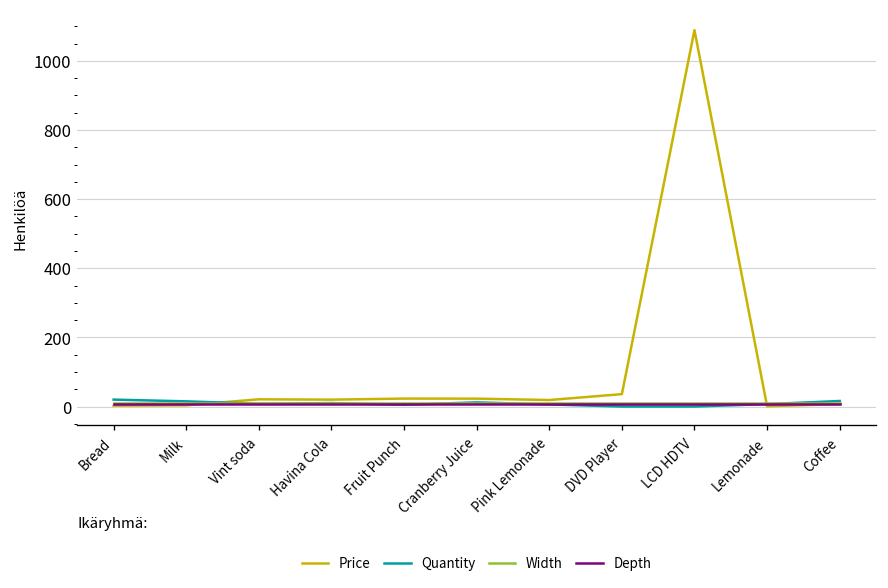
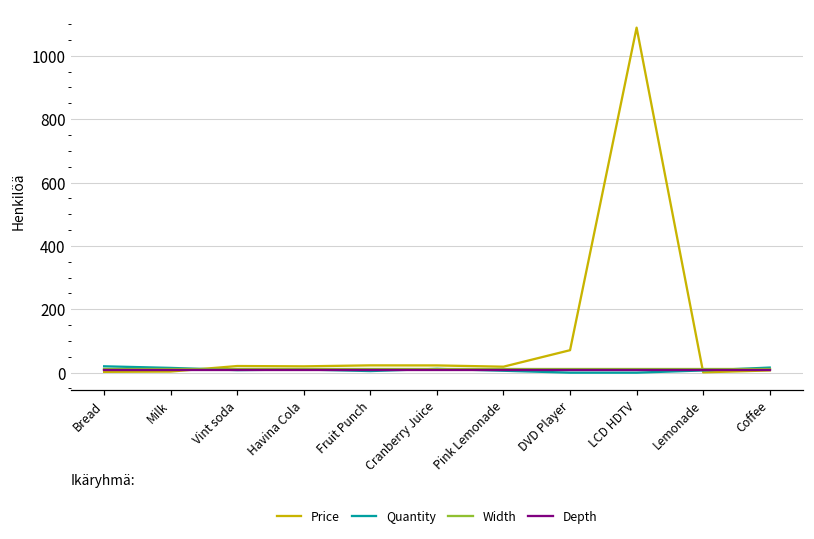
  {
    "Price": {
      "Vint soda": 20,
      "Havina Cola": 20,
      "Fruit Punch": 20,
      "Cranberry Juice": 20,
-     "DVD Player": 40,
+     "DVD Player": 70,
      "LCD HDTV": 1090
    },
    "Quantity": {
      "Bread": 20
    }
  }
